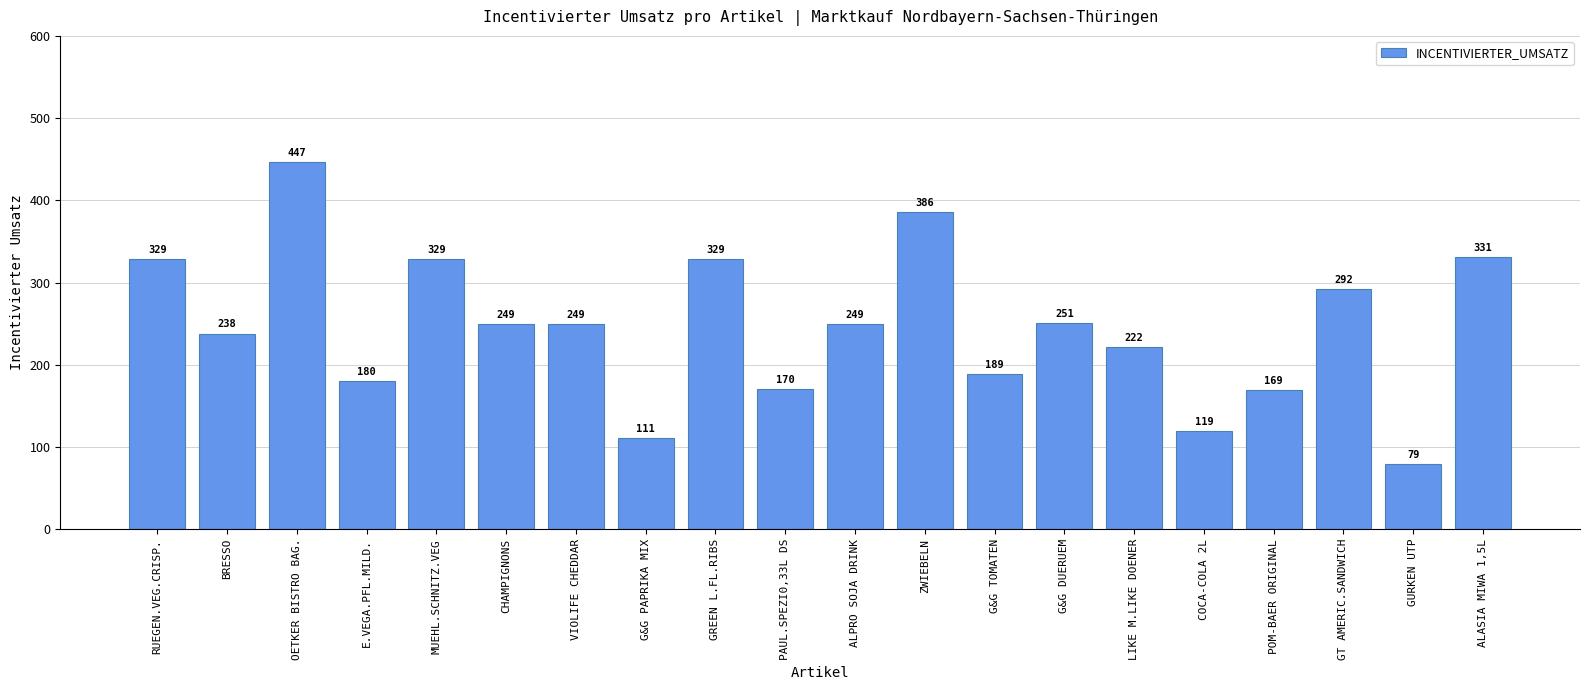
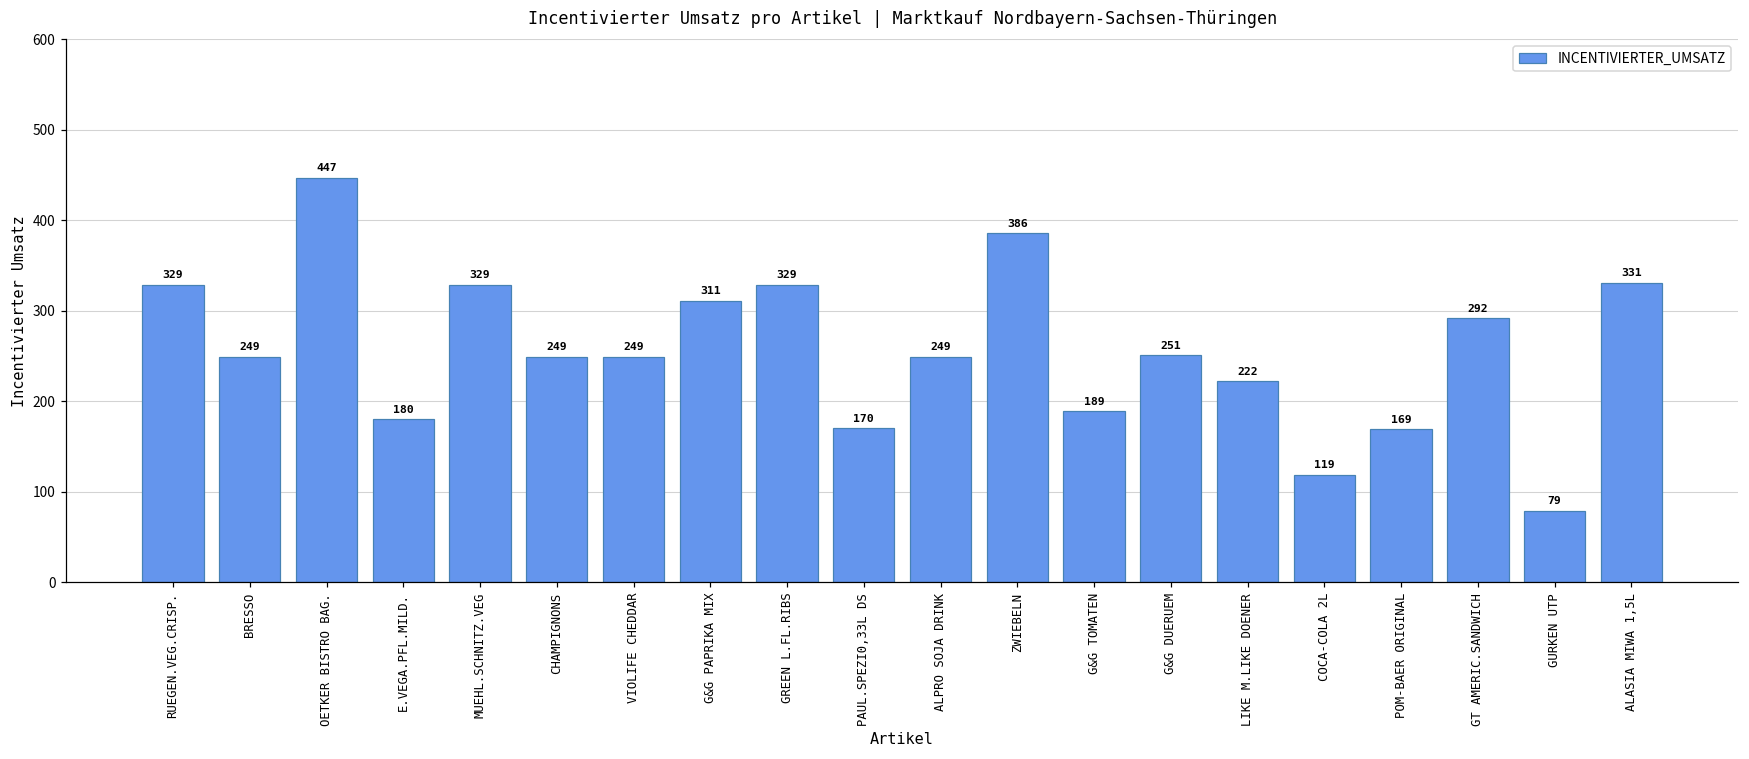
  {
    "RUEGEN.VEG.CRISP.": 329,
-   "BRESSO": 238,
+   "BRESSO": 249,
    "OETKER BISTRO BAG.": 447,
    "E.VEGA.PFL.MILD.": 180,
    "MUEHL.SCHNITZ.VEG": 329,
    "CHAMPIGNONS": 249,
    "VIOLIFE CHEDDAR": 249,
-   "G&G PAPRIKA MIX": 111,
+   "G&G PAPRIKA MIX": 311,
    "GREEN L.FL.RIBS": 329,
    "PAUL.SPEZI0,33L DS": 170,
    "ALPRO SOJA DRINK": 249,
    "ZWIEBELN": 386,
    "G&G TOMATEN": 189,
    "G&G DUERUEM": 251,
    "LIKE M.LIKE DOENER": 222,
    "COCA-COLA 2L": 119,
    "POM-BAER ORIGINAL": 169,
    "GT AMERIC.SANDWICH": 292,
    "GURKEN UTP": 79,
    "ALASIA MIWA 1,5L": 331
  }
